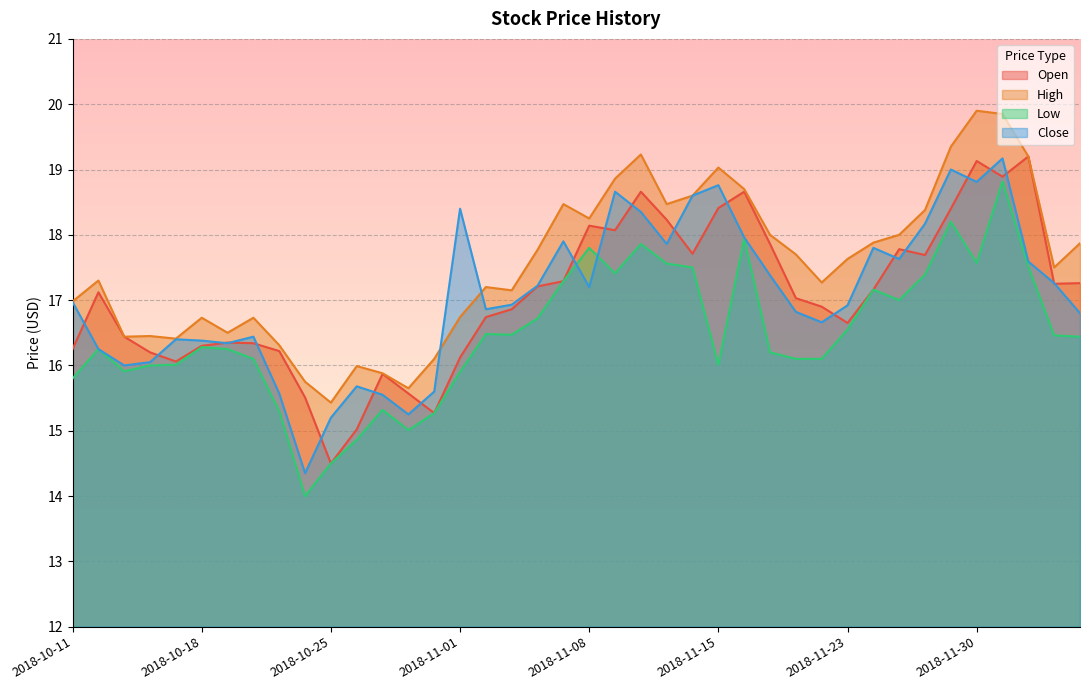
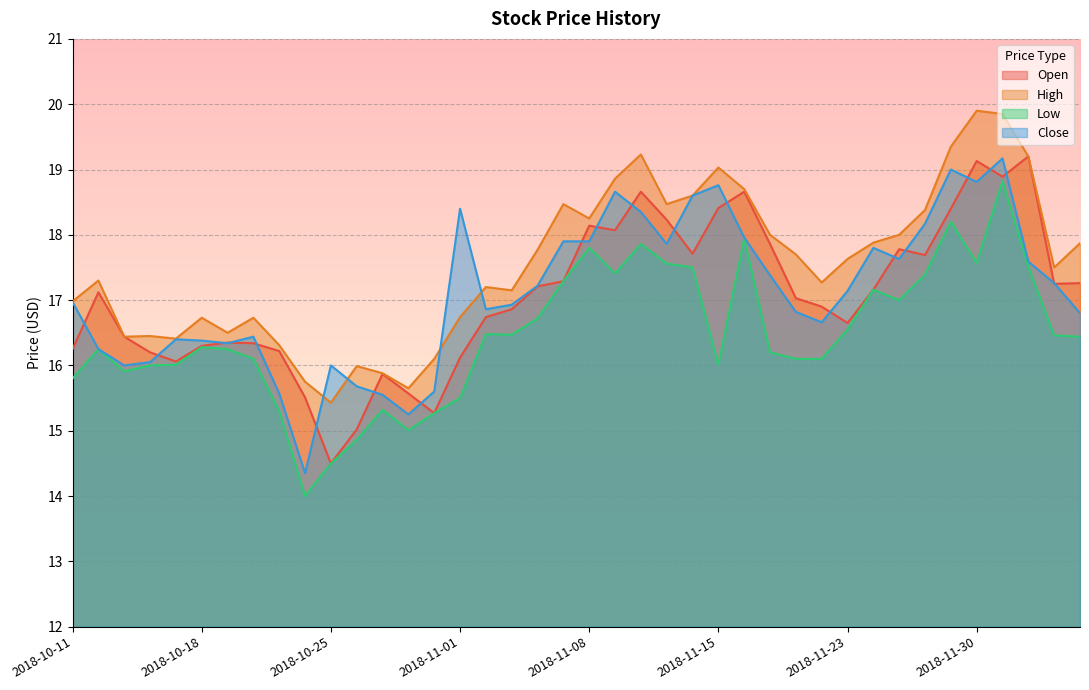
  {
    "Low": {
      "2018-10-11": 15.8,
-     "2018-11-01": 15.9,
+     "2018-11-01": 15.5,
      "2018-11-08": 17.8,
      "2018-11-15": 16.0,
      "2018-11-23": 16.6,
      "2018-11-30": 17.6
    },
    "Close": {
      "2018-10-18": 16.4,
-     "2018-10-25": 15.2,
+     "2018-10-25": 16.0,
      "2018-11-01": 18.4,
-     "2018-11-08": 17.2,
+     "2018-11-08": 17.9,
      "2018-11-15": 18.8,
-     "2018-11-23": 16.9,
+     "2018-11-23": 17.1,
      "2018-11-30": 18.8
    }
  }
